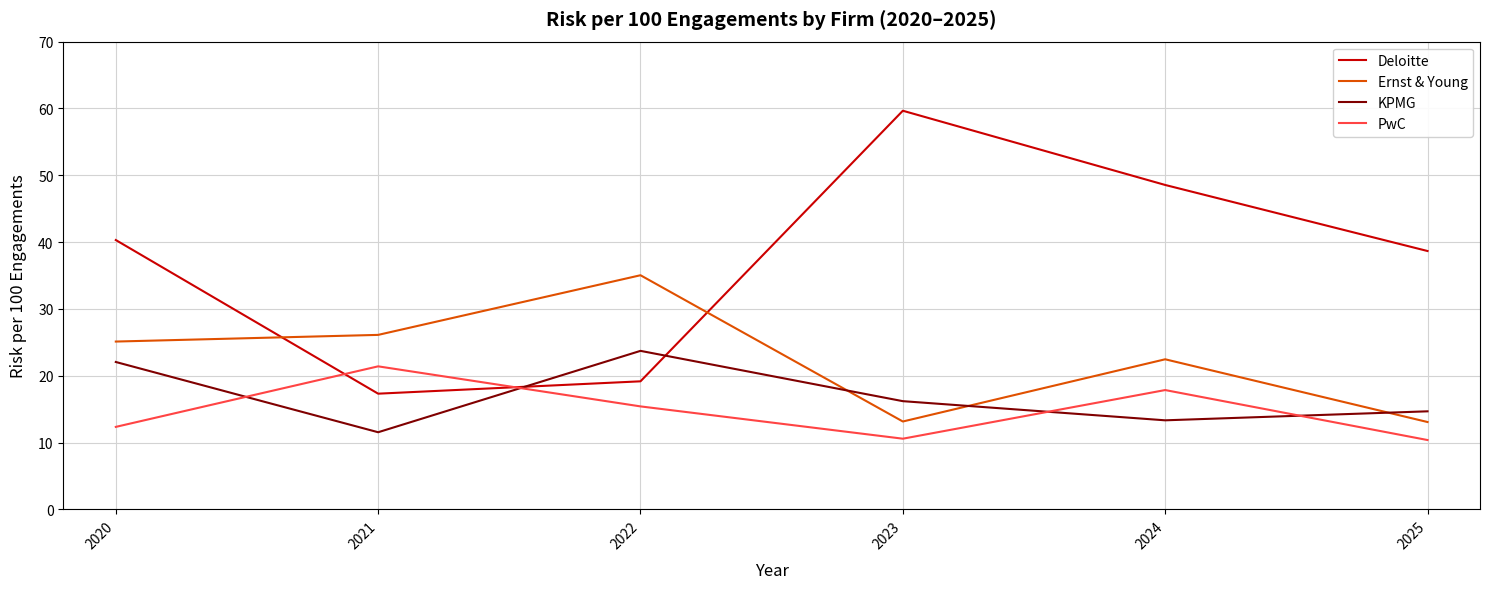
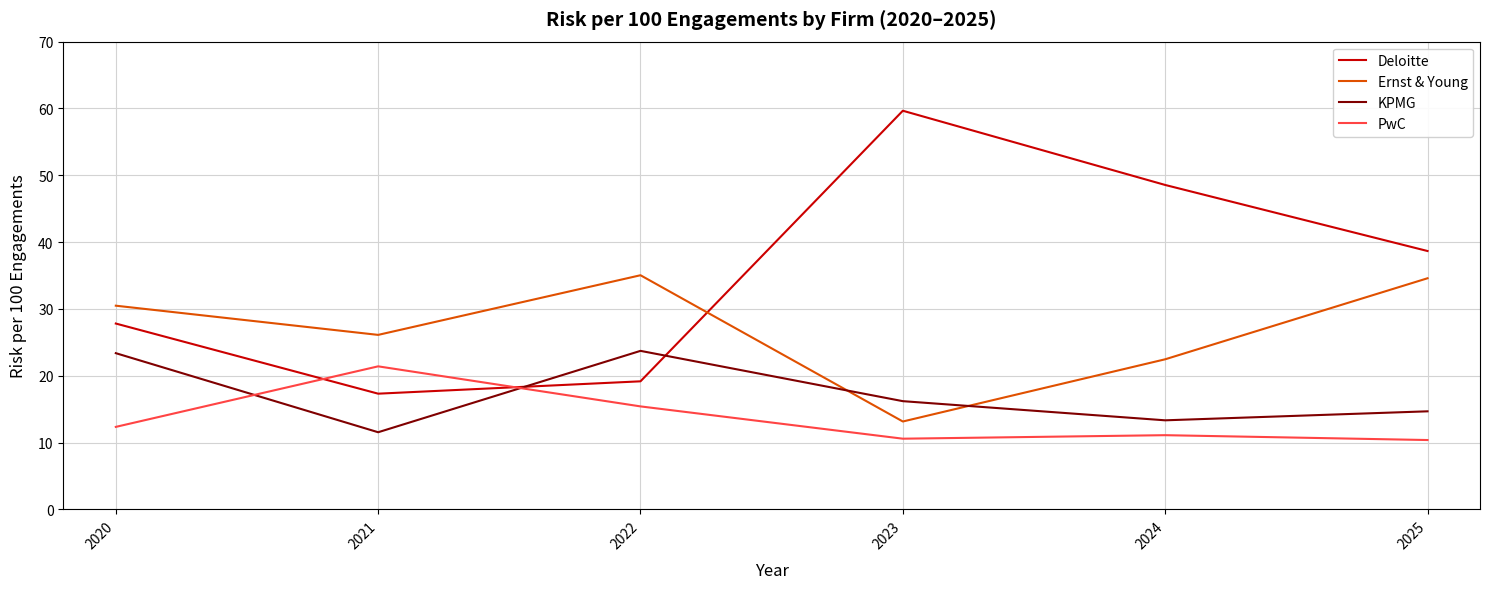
  {
    "Deloitte": {
-     "2020": 40,
+     "2020": 28,
      "2021": 17,
      "2022": 19,
      "2023": 60,
      "2024": 49,
      "2025": 39
    },
    "Ernst & Young": {
-     "2020": 25,
+     "2020": 30,
      "2021": 26,
      "2022": 35,
      "2023": 13,
      "2024": 22,
-     "2025": 13
+     "2025": 35
    },
    "KPMG": {
-     "2020": 22,
+     "2020": 23,
      "2021": 12,
      "2022": 24,
      "2023": 16,
      "2024": 13,
      "2025": 15
    },
    "PwC": {
      "2020": 12,
      "2021": 21,
      "2022": 15,
      "2023": 11,
-     "2024": 18,
+     "2024": 11,
      "2025": 10
    }
  }
